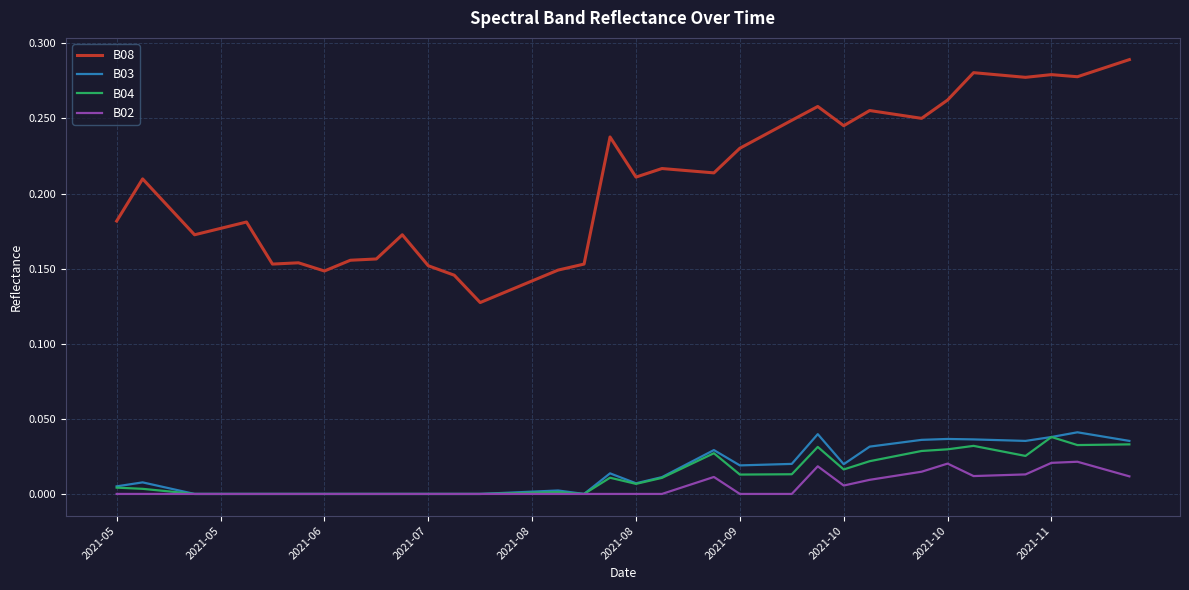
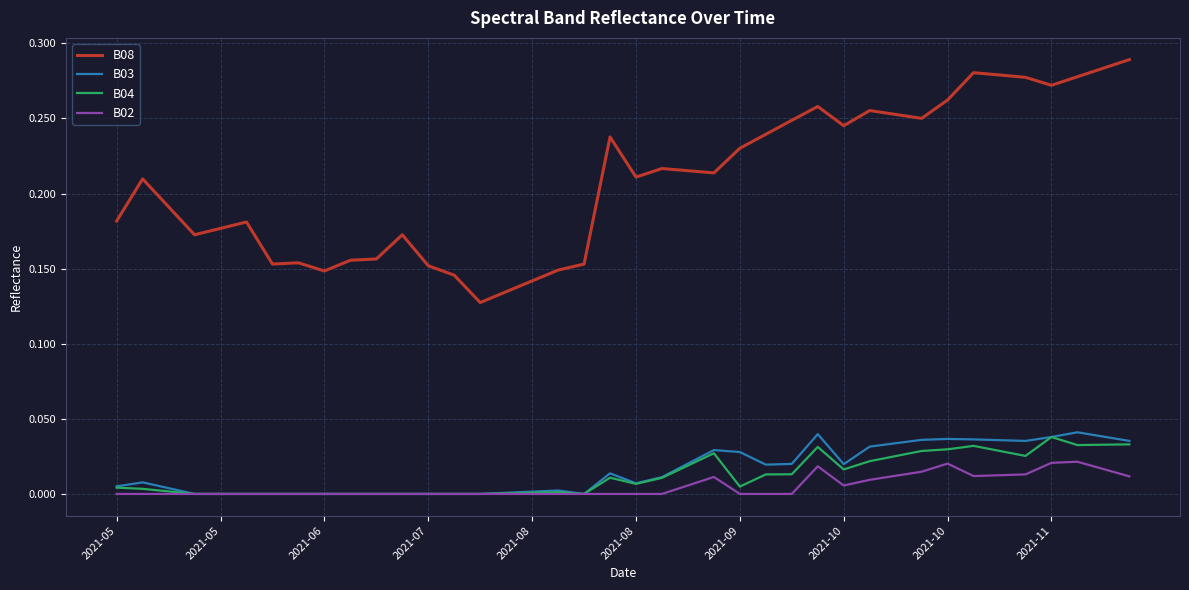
  {
    "B08": {
      "2021-06": 0.149,
      "2021-07": 0.152,
      "2021-09": 0.230,
-     "2021-11": 0.279
+     "2021-11": 0.272
    },
    "B03": {
-     "2021-09": 0.019
+     "2021-09": 0.028
    },
    "B04": {
-     "2021-09": 0.013
+     "2021-09": 0.005
    },
    "B02": {
      "2021-09": 0.000,
      "2021-11": 0.021
    }
  }
